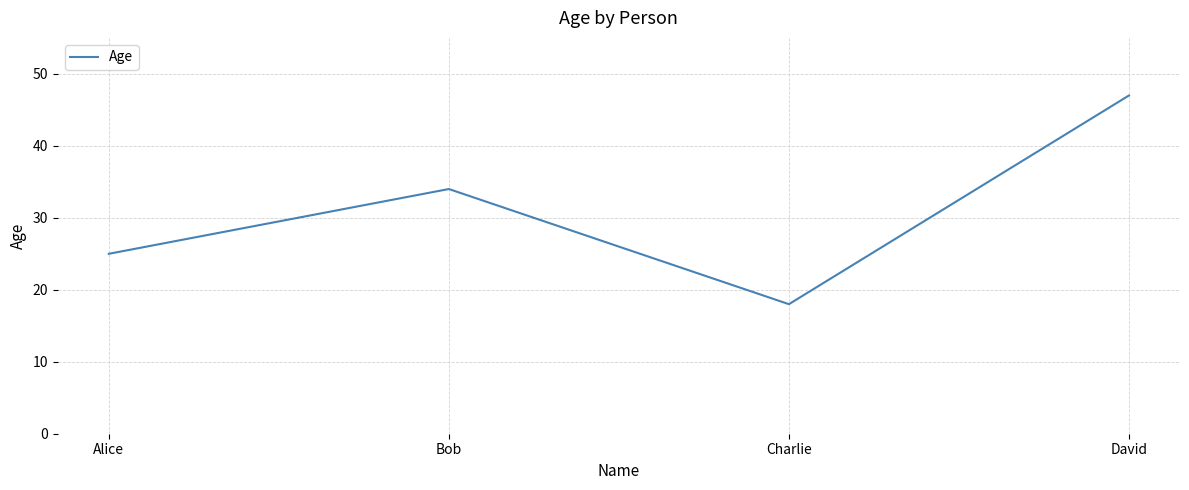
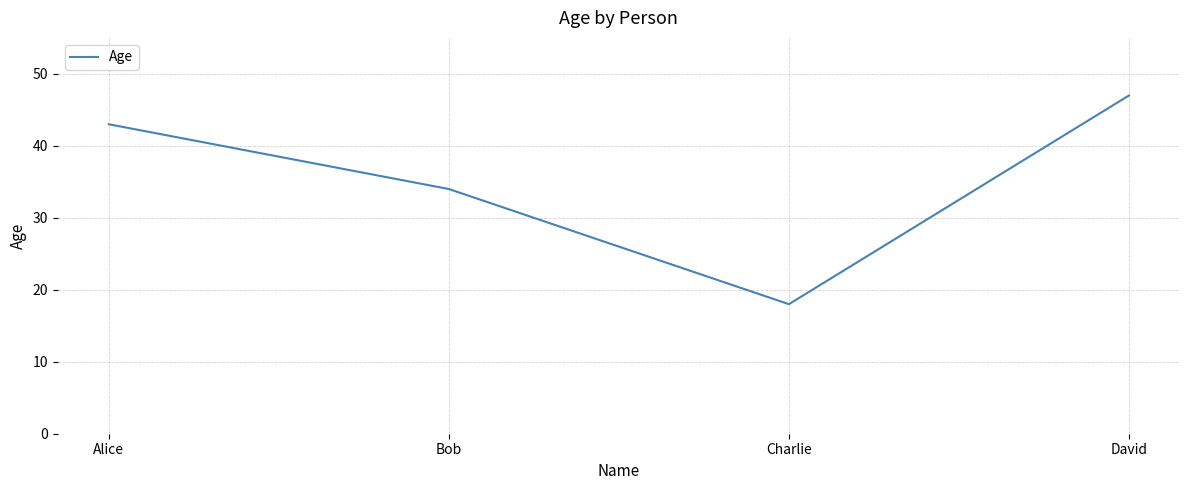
  {
-   "Alice": 25,
+   "Alice": 43,
    "Bob": 34,
    "Charlie": 18,
    "David": 47
  }
